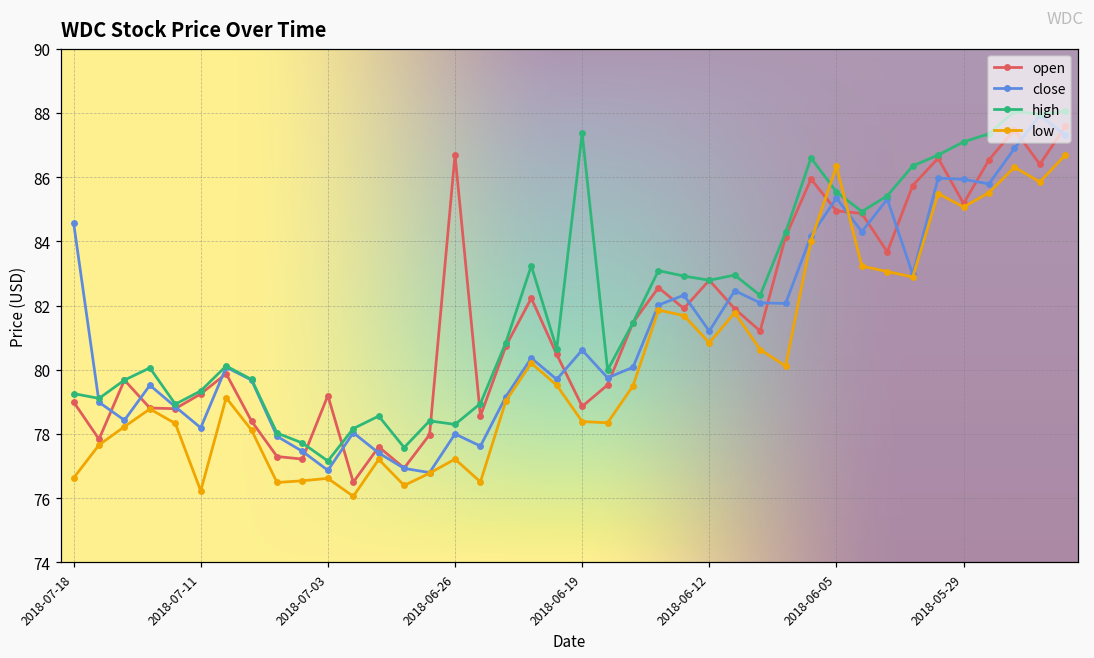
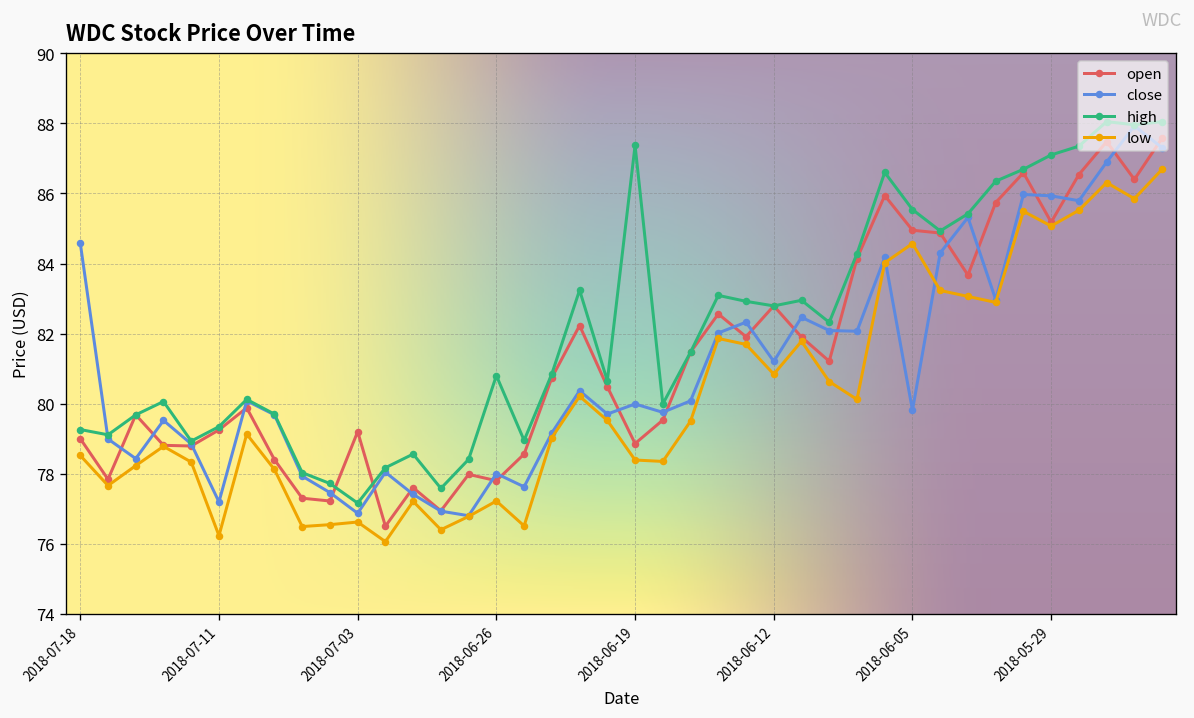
  {
    "open": {
      "2018-07-18": 79.0,
      "2018-07-11": 79.3,
      "2018-07-03": 79.2,
-     "2018-06-26": 86.7,
+     "2018-06-26": 77.8,
      "2018-06-19": 78.9,
      "2018-06-05": 85.0,
      "2018-05-29": 85.2
    },
    "close": {
      "2018-07-18": 84.6,
-     "2018-07-11": 78.2,
+     "2018-07-11": 77.2,
      "2018-07-03": 76.9,
      "2018-06-26": 78.0,
-     "2018-06-19": 80.6,
+     "2018-06-19": 80.0,
      "2018-06-12": 81.2,
-     "2018-06-05": 85.3,
+     "2018-06-05": 79.8,
      "2018-05-29": 85.9
    },
    "high": {
      "2018-07-18": 79.3,
      "2018-07-11": 79.3,
      "2018-07-03": 77.2,
-     "2018-06-26": 78.3,
+     "2018-06-26": 80.8,
      "2018-06-19": 87.4,
      "2018-06-05": 85.5,
      "2018-05-29": 87.1
    },
    "low": {
-     "2018-07-18": 76.6,
+     "2018-07-18": 78.5,
      "2018-07-11": 76.2,
      "2018-07-03": 76.6,
      "2018-06-26": 77.2,
      "2018-06-19": 78.4,
      "2018-06-12": 80.8,
-     "2018-06-05": 86.3,
+     "2018-06-05": 84.6,
      "2018-05-29": 85.1
    }
  }
